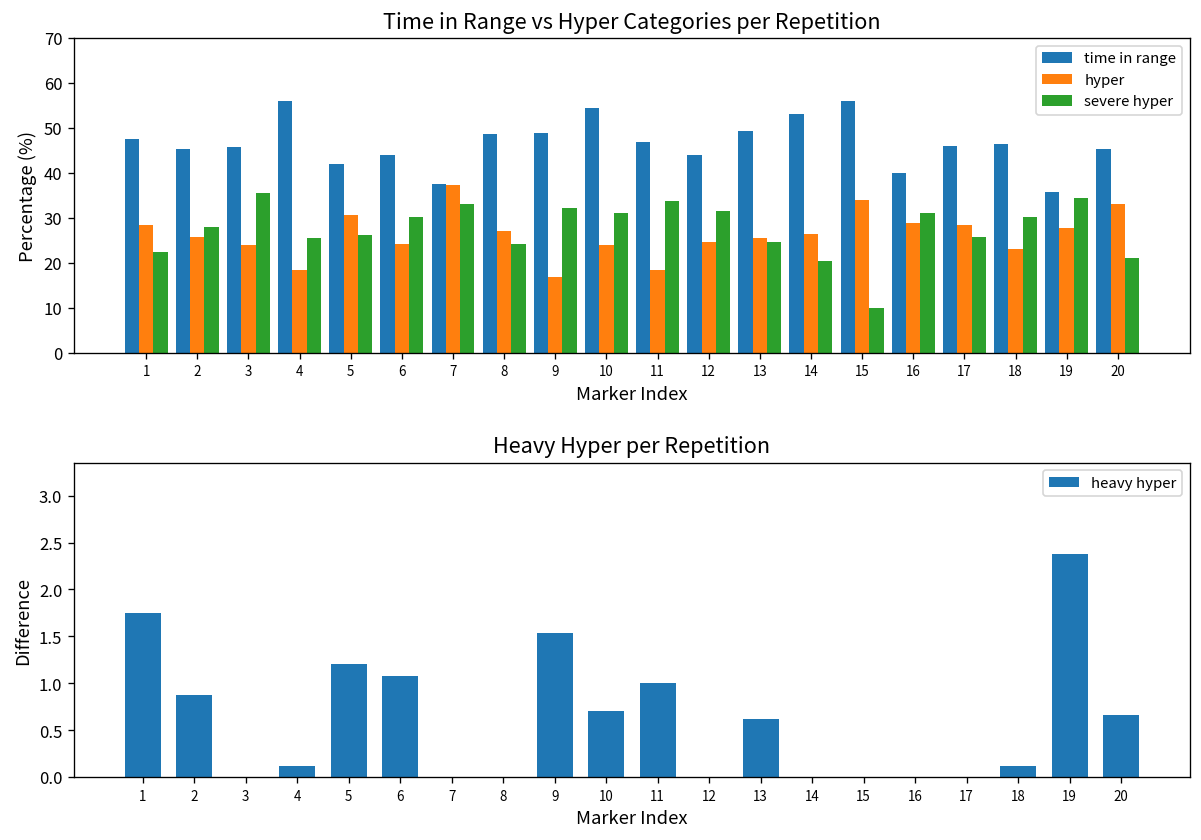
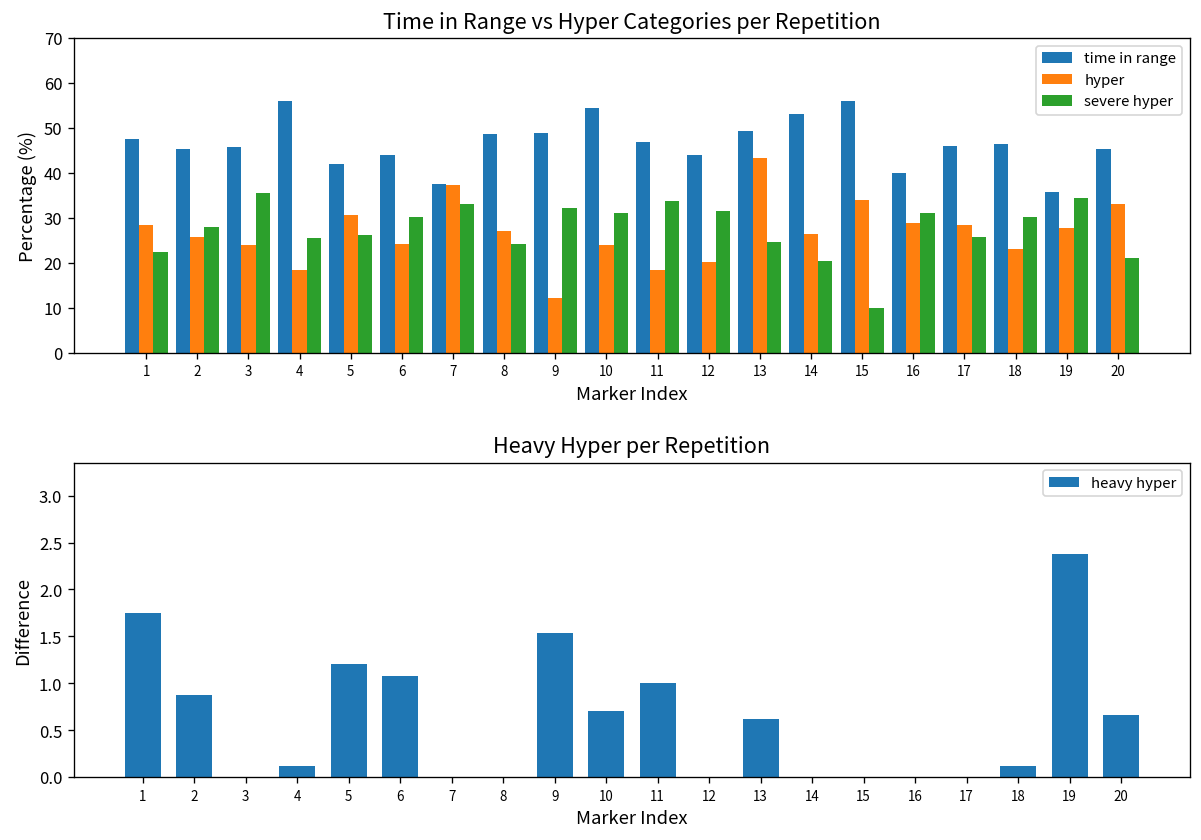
  {
    "Time in Range vs Hyper Categories per Repetition": {
      "time in range": {
        "1": 48,
        "2": 45,
        "3": 46,
        "4": 56,
        "5": 42,
        "6": 44,
        "7": 37,
        "8": 49,
        "9": 49,
        "10": 54,
        "11": 47,
        "12": 44,
        "13": 49,
        "14": 53,
        "15": 56,
        "16": 40,
        "17": 46,
        "18": 46,
        "19": 36,
        "20": 45
      },
      "hyper": {
        "1": 28,
        "2": 26,
        "3": 24,
        "4": 18,
        "5": 31,
        "6": 24,
        "7": 37,
        "8": 27,
-       "9": 17,
+       "9": 12,
        "10": 24,
        "11": 18,
-       "12": 25,
-       "13": 25,
+       "12": 20,
+       "13": 43,
        "14": 26,
        "15": 34,
        "16": 29,
        "17": 28,
        "18": 23,
        "19": 28,
        "20": 33
      },
      "severe hyper": {
        "1": 22,
        "2": 28,
        "3": 36,
        "4": 26,
        "5": 26,
        "6": 30,
        "7": 33,
        "8": 24,
        "9": 32,
        "10": 31,
        "11": 34,
        "12": 31,
        "13": 25,
        "14": 20,
        "15": 10,
        "16": 31,
        "17": 26,
        "18": 30,
        "19": 34,
        "20": 21
      }
    },
    "Heavy Hyper per Repetition": {
      "1": 1.8,
      "2": 0.9,
      "3": 0.0,
      "4": 0.1,
      "5": 1.2,
      "6": 1.1,
      "7": 0.0,
      "8": 0.0,
      "9": 1.5,
      "10": 0.7,
      "11": 1.0,
      "12": 0.0,
      "13": 0.6,
      "14": 0.0,
      "15": 0.0,
      "16": 0.0,
      "17": 0.0,
      "18": 0.1,
      "19": 2.4,
      "20": 0.7
    }
  }
